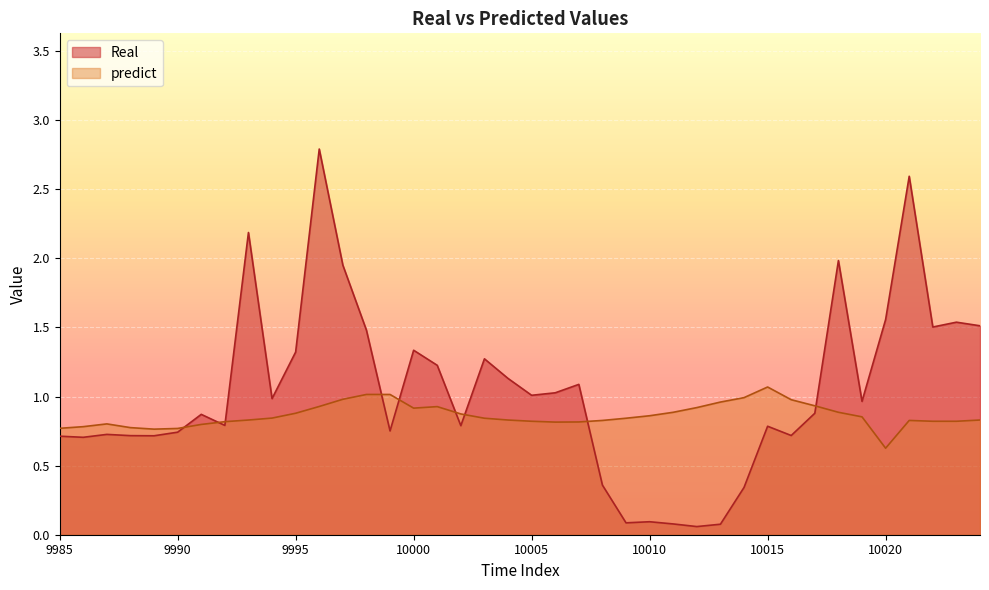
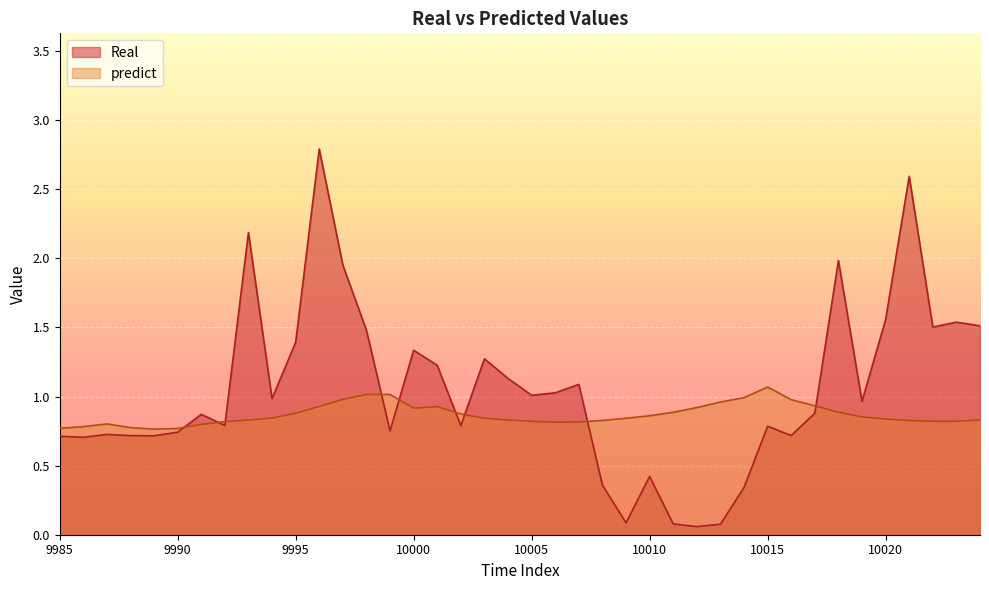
  {
    "Real": {
      "9985": 0.71,
      "9990": 0.74,
-     "9995": 1.32,
+     "9995": 1.39,
      "10000": 1.34,
      "10005": 1.01,
-     "10010": 0.09,
+     "10010": 0.42,
      "10015": 0.79,
      "10020": 1.56
    },
    "predict": {
      "9985": 0.77,
      "9990": 0.77,
      "9995": 0.88,
      "10000": 0.92,
      "10005": 0.82,
      "10010": 0.86,
      "10015": 1.07,
-     "10020": 0.63
+     "10020": 0.84
    }
  }
